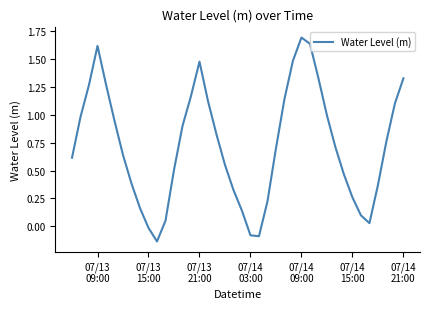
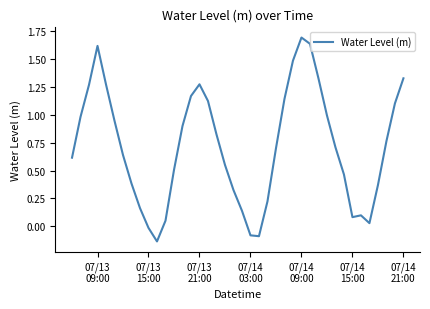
  {
    "07/13 09:00": 1.62,
    "07/13 15:00": -0.01,
-   "07/13 21:00": 1.48,
+   "07/13 21:00": 1.27,
    "07/14 03:00": -0.08,
    "07/14 09:00": 1.69,
-   "07/14 15:00": 0.26,
+   "07/14 15:00": 0.08,
    "07/14 21:00": 1.33
  }
